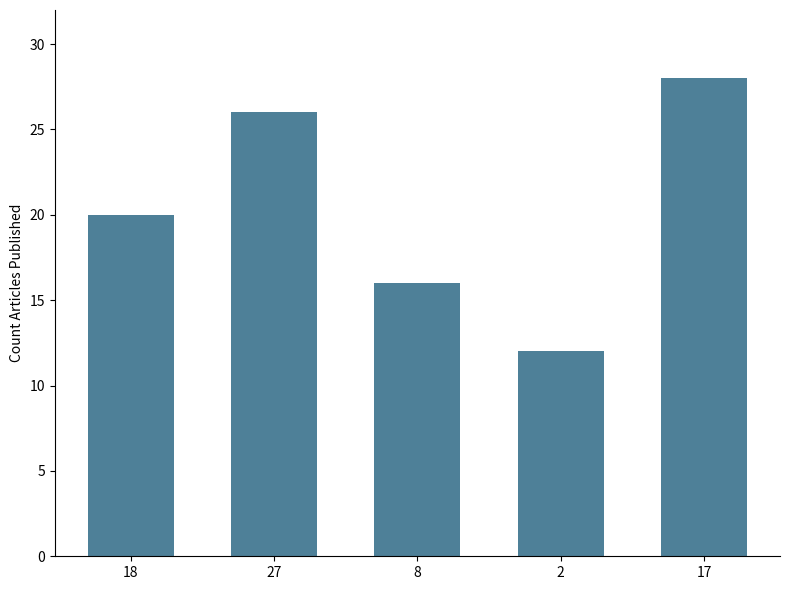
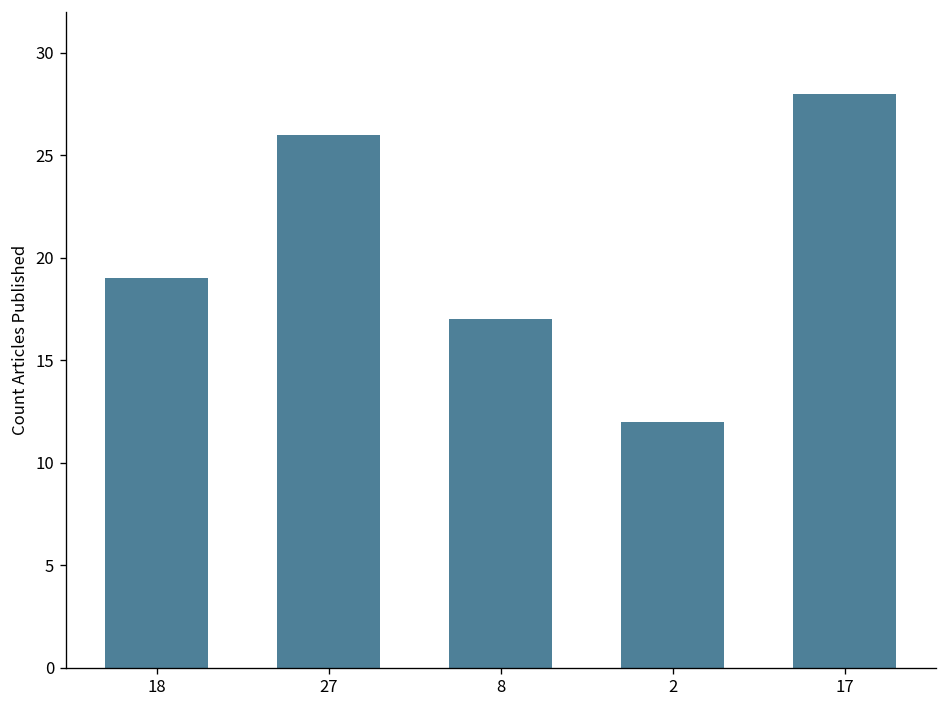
  {
-   "18": 20,
+   "18": 19,
    "27": 26,
-   "8": 16,
+   "8": 17,
    "2": 12,
    "17": 28
  }
